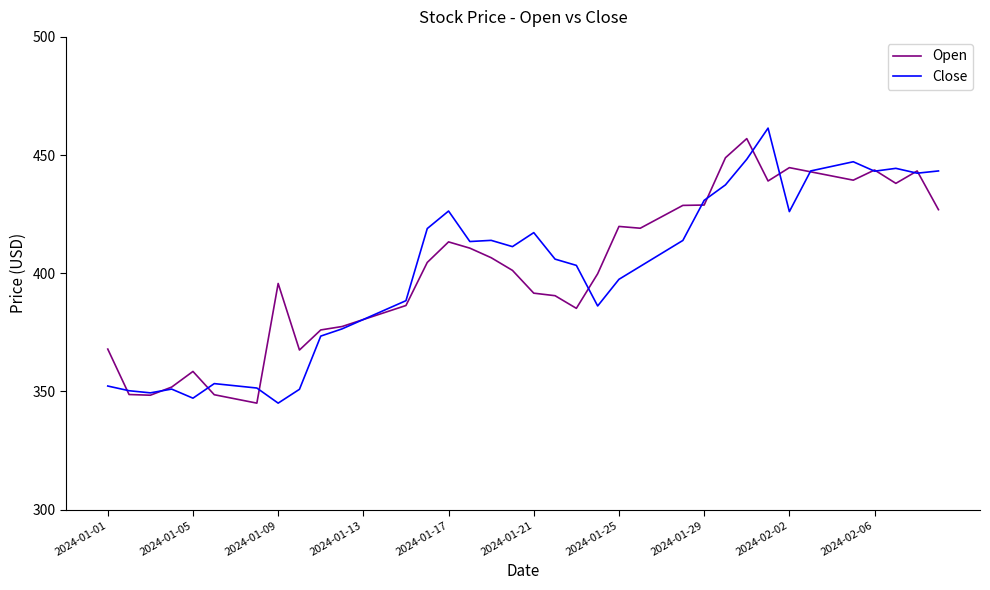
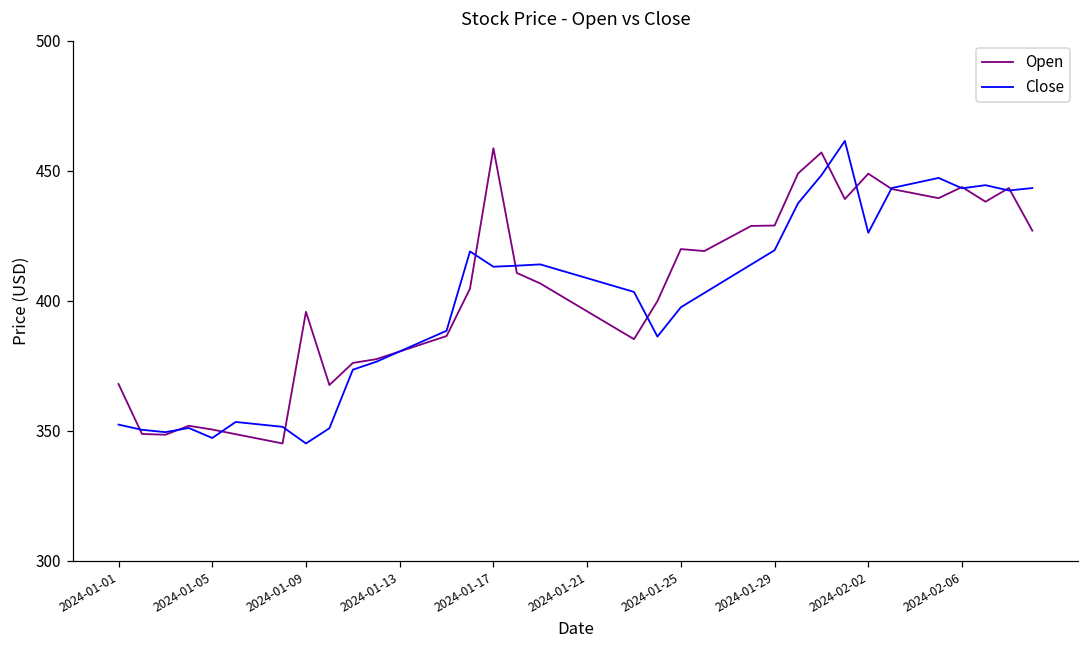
  {
    "Open": {
      "2024-01-01": 368,
-     "2024-01-05": 358,
+     "2024-01-05": 350,
      "2024-01-09": 396,
-     "2024-01-17": 413,
-     "2024-01-21": 392,
+     "2024-01-17": 459,
+     "2024-01-21": 396,
      "2024-01-25": 420,
      "2024-01-29": 429,
-     "2024-02-02": 445
+     "2024-02-02": 449
    },
    "Close": {
      "2024-01-01": 352,
      "2024-01-05": 347,
      "2024-01-09": 345,
-     "2024-01-17": 426,
-     "2024-01-21": 417,
+     "2024-01-17": 413,
+     "2024-01-21": 409,
      "2024-01-25": 397,
-     "2024-01-29": 431,
+     "2024-01-29": 419,
      "2024-02-02": 426
    }
  }
